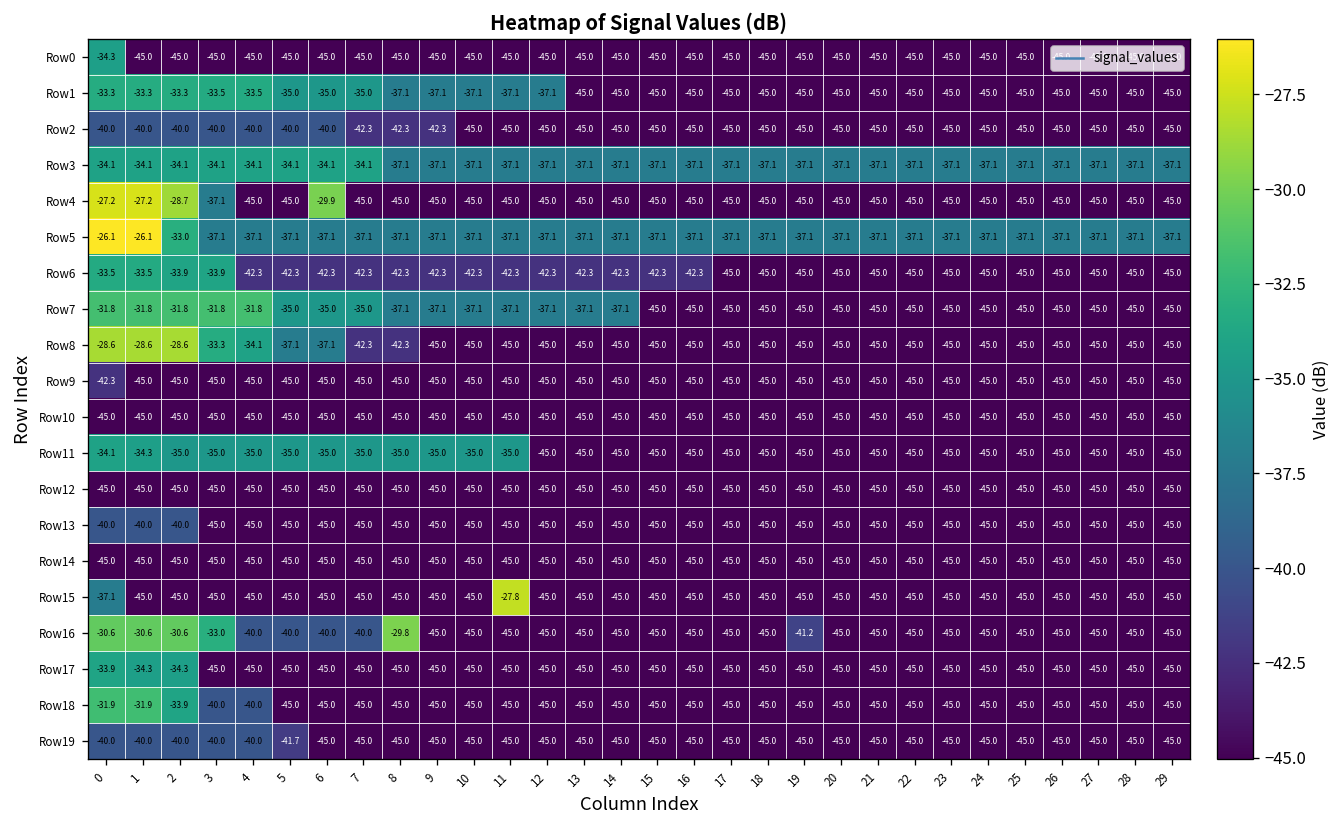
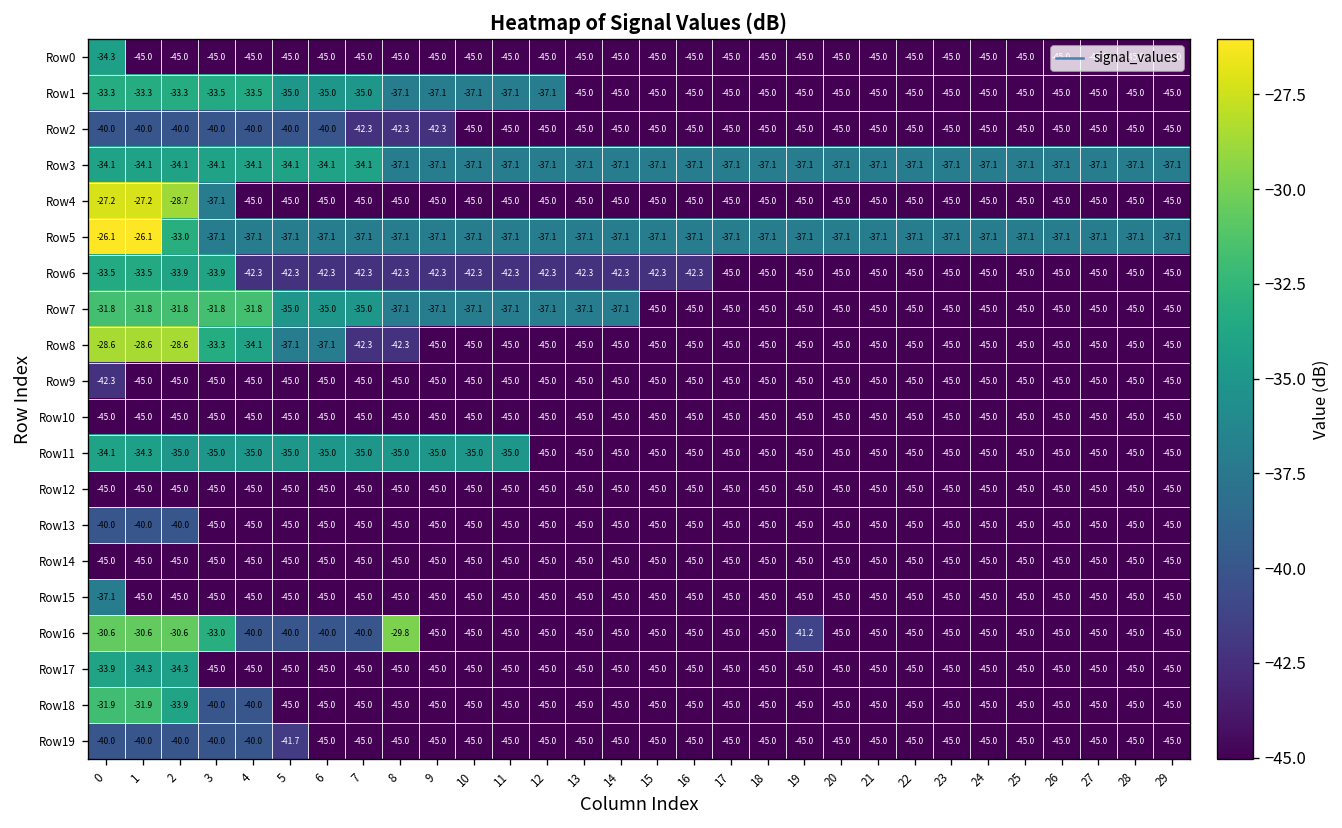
  {
    "Row4": {
      "0": -27.2,
      "1": -27.2,
      "2": -28.7,
      "3": -37.1,
      "4": -45.0,
      "5": -45.0,
-     "6": -29.9,
+     "6": -45.0,
      "7": -45.0,
      "8": -45.0,
      "9": -45.0,
      "10": -45.0,
      "11": -45.0,
      "12": -45.0,
      "13": -45.0,
      "14": -45.0,
      "15": -45.0,
      "16": -45.0,
      "17": -45.0,
      "18": -45.0,
      "19": -45.0,
      "20": -45.0,
      "21": -45.0,
      "22": -45.0,
      "23": -45.0,
      "24": -45.0,
      "25": -45.0,
      "26": -45.0,
      "27": -45.0,
      "28": -45.0,
      "29": -45.0
    },
    "Row15": {
      "0": -37.1,
      "1": -45.0,
      "2": -45.0,
      "3": -45.0,
      "4": -45.0,
      "5": -45.0,
      "6": -45.0,
      "7": -45.0,
      "8": -45.0,
      "9": -45.0,
      "10": -45.0,
-     "11": -27.8,
+     "11": -45.0,
      "12": -45.0,
      "13": -45.0,
      "14": -45.0,
      "15": -45.0,
      "16": -45.0,
      "17": -45.0,
      "18": -45.0,
      "19": -45.0,
      "20": -45.0,
      "21": -45.0,
      "22": -45.0,
      "23": -45.0,
      "24": -45.0,
      "25": -45.0,
      "26": -45.0,
      "27": -45.0,
      "28": -45.0,
      "29": -45.0
    }
  }
